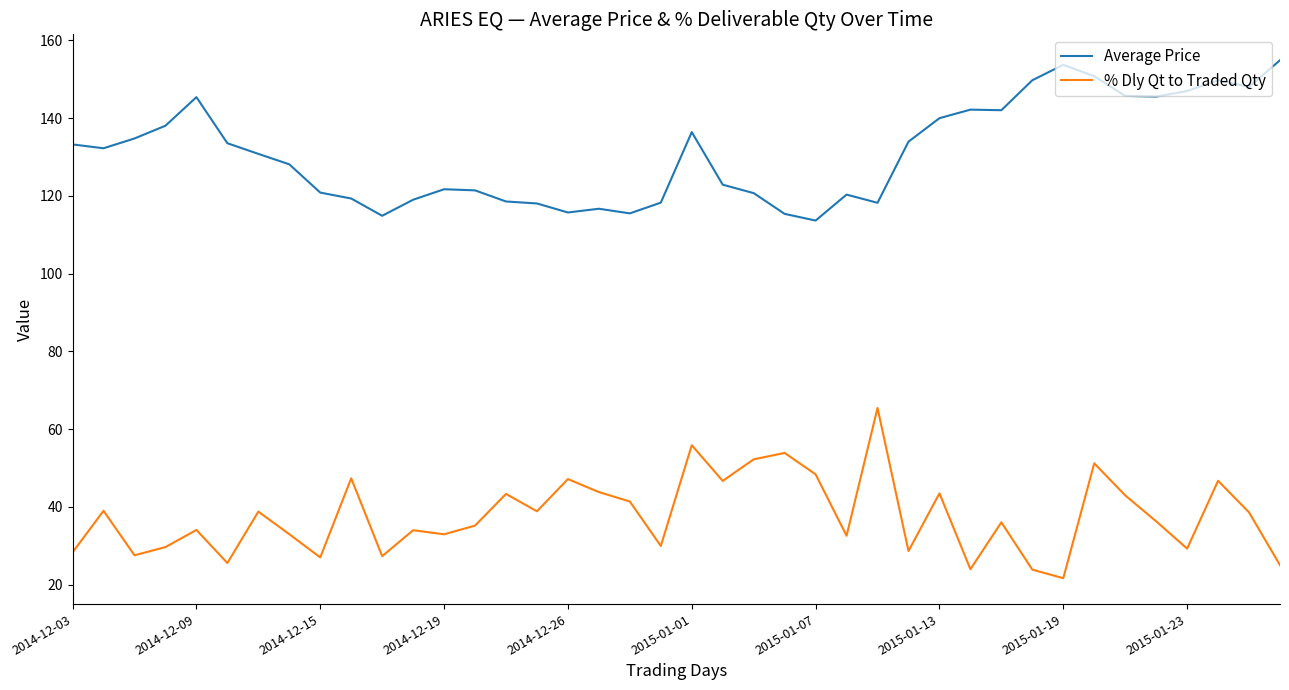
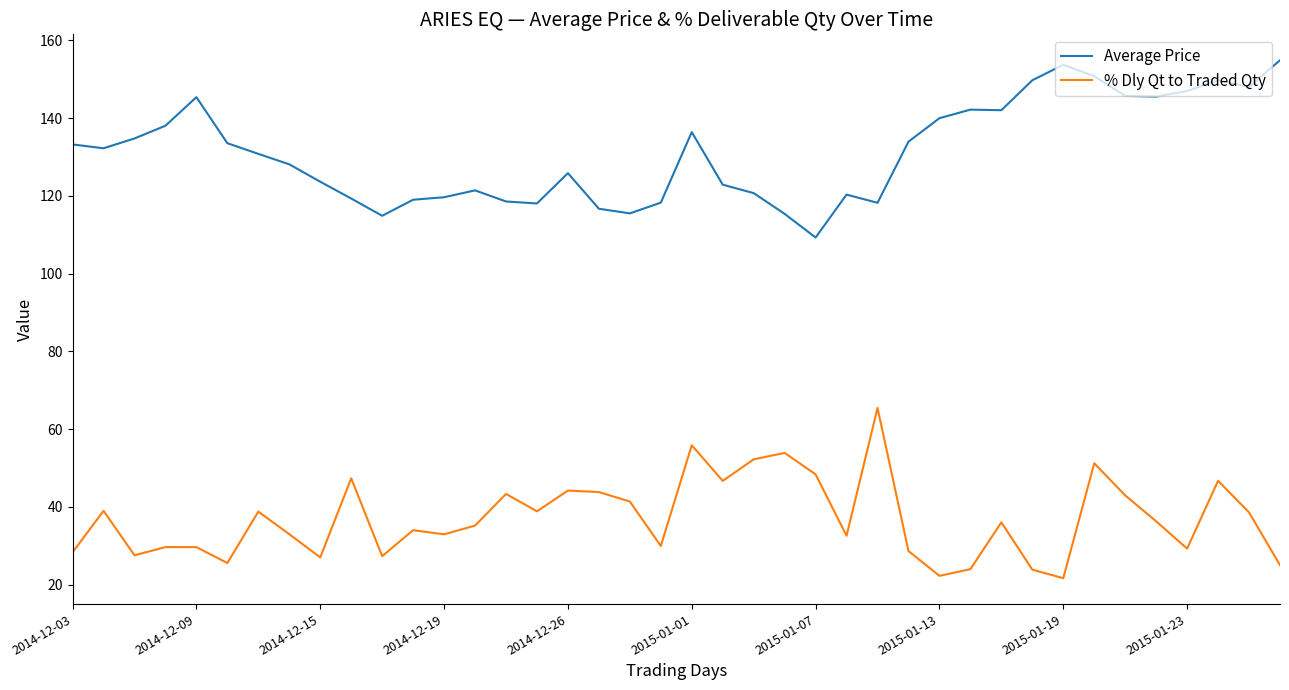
  {
    "Average Price": {
      "2014-12-03": 133,
      "2014-12-09": 145,
-     "2014-12-15": 121,
-     "2014-12-19": 122,
-     "2014-12-26": 116,
+     "2014-12-15": 124,
+     "2014-12-19": 120,
+     "2014-12-26": 126,
      "2015-01-01": 136,
-     "2015-01-07": 114,
+     "2015-01-07": 109,
      "2015-01-13": 140
    },
    "% Dly Qt to Traded Qty": {
      "2014-12-03": 28,
-     "2014-12-09": 34,
+     "2014-12-09": 30,
      "2014-12-15": 27,
      "2014-12-19": 33,
-     "2014-12-26": 47,
+     "2014-12-26": 44,
      "2015-01-01": 56,
      "2015-01-07": 48,
-     "2015-01-13": 43,
+     "2015-01-13": 22,
      "2015-01-19": 22,
      "2015-01-23": 29
    }
  }
